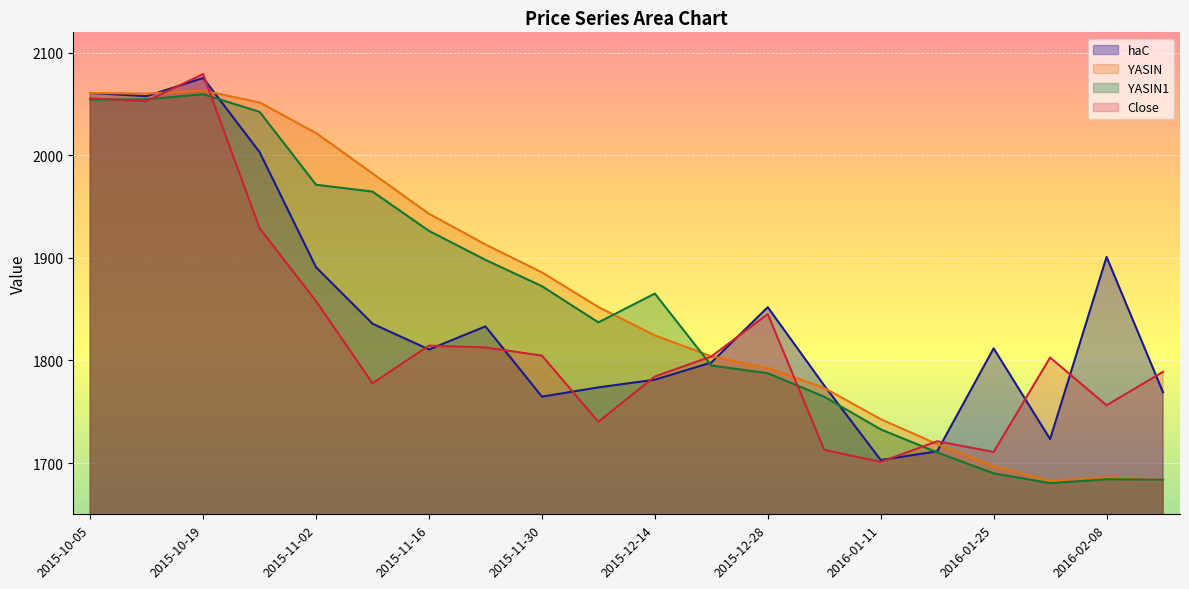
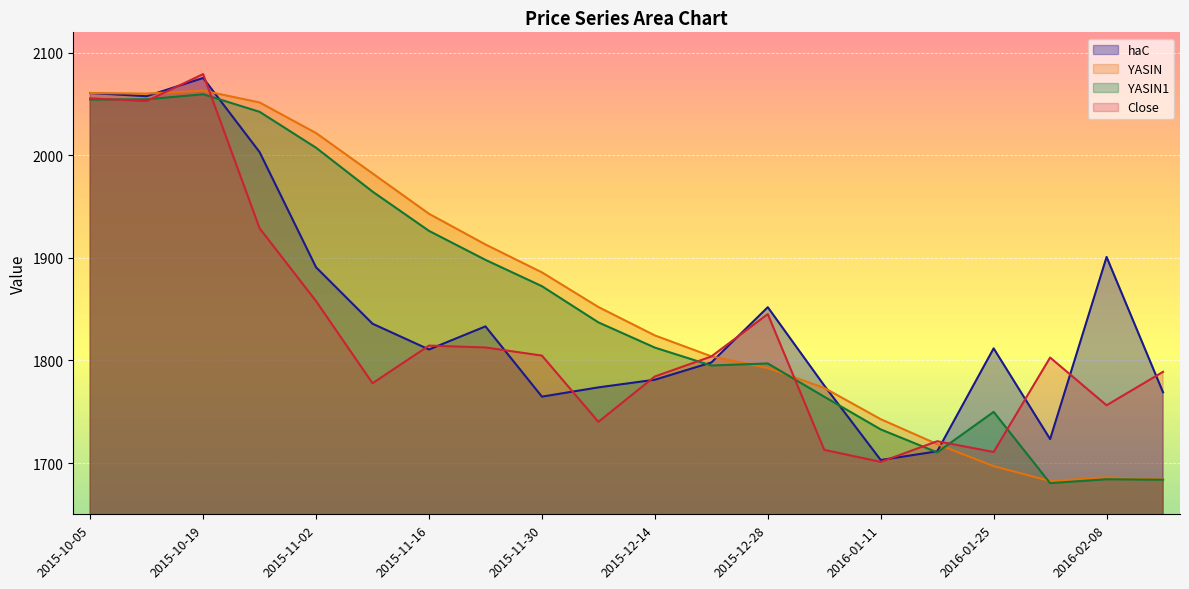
  {
    "haC": {
      "2015-10-19": 2076,
      "2015-11-02": 1891,
      "2015-11-16": 1811,
      "2015-11-30": 1765,
      "2015-12-14": 1781,
      "2015-12-28": 1852,
      "2016-01-25": 1812,
      "2016-02-08": 1901
    },
    "YASIN1": {
      "2015-10-19": 2060,
-     "2015-11-02": 1971,
+     "2015-11-02": 2007,
      "2015-11-16": 1926,
      "2015-11-30": 1872,
-     "2015-12-14": 1865,
-     "2015-12-28": 1788,
+     "2015-12-14": 1813,
+     "2015-12-28": 1797,
      "2016-01-11": 1733,
-     "2016-01-25": 1690
+     "2016-01-25": 1750
    }
  }
